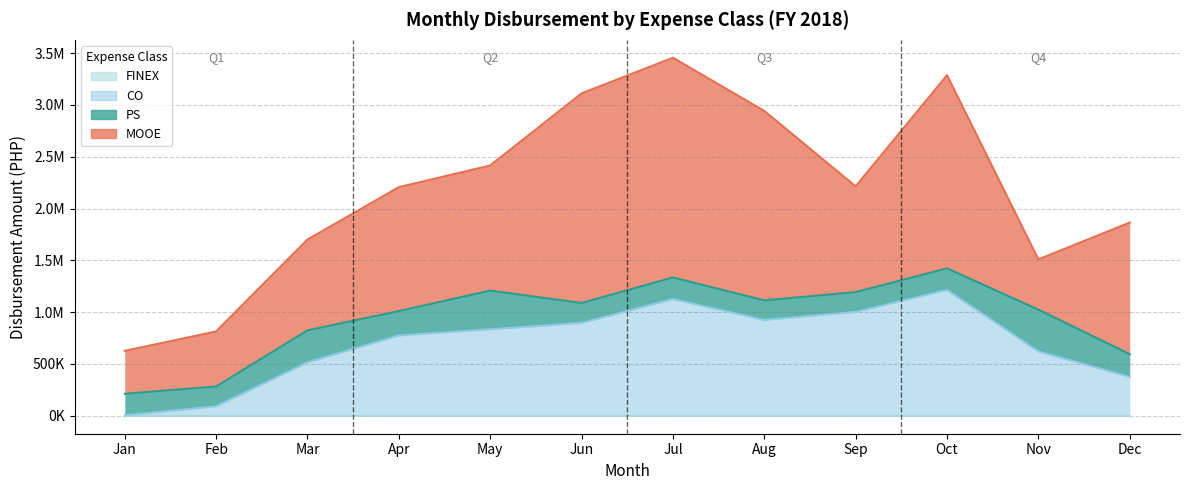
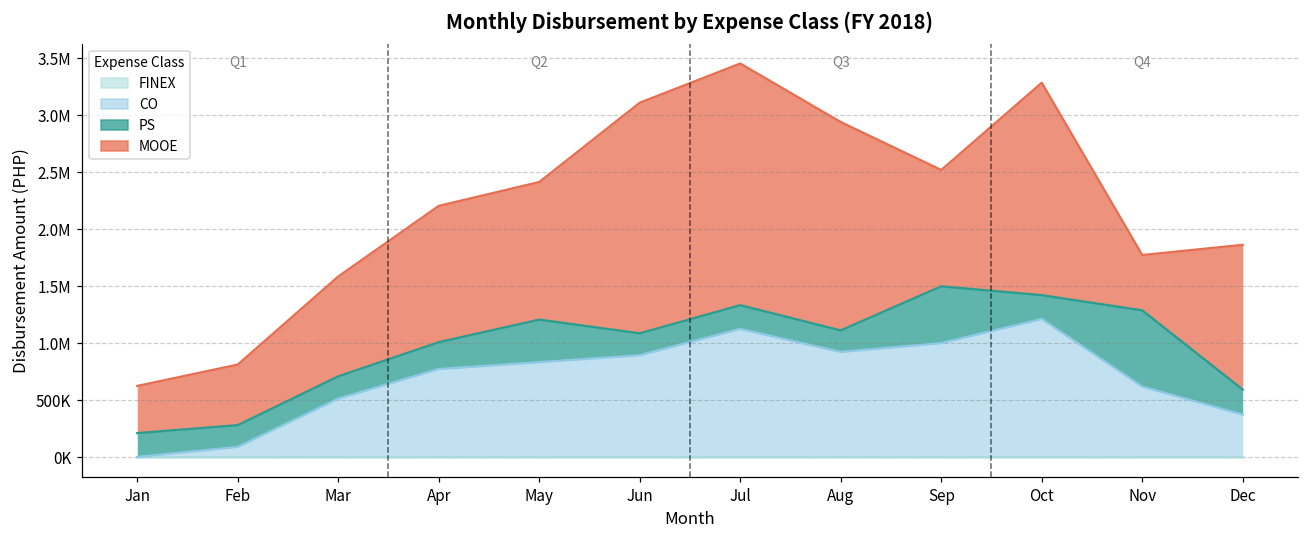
  {
    "PS": {
      "Jan": 210000,
      "Feb": 190000,
-     "Mar": 310000,
+     "Mar": 200000,
      "Apr": 240000,
      "May": 370000,
      "Jun": 190000,
      "Jul": 210000,
      "Aug": 190000,
-     "Sep": 190000,
+     "Sep": 500000,
      "Oct": 210000,
-     "Nov": 400000,
+     "Nov": 670000,
      "Dec": 220000
    },
    "MOOE": {
      "Jan": 410000,
      "Feb": 530000,
      "Mar": 880000,
      "Apr": 1200000,
      "May": 1210000,
      "Jun": 2020000,
      "Jul": 2120000,
      "Aug": 1830000,
      "Sep": 1020000,
      "Oct": 1860000,
      "Nov": 490000,
      "Dec": 1270000
    }
  }
